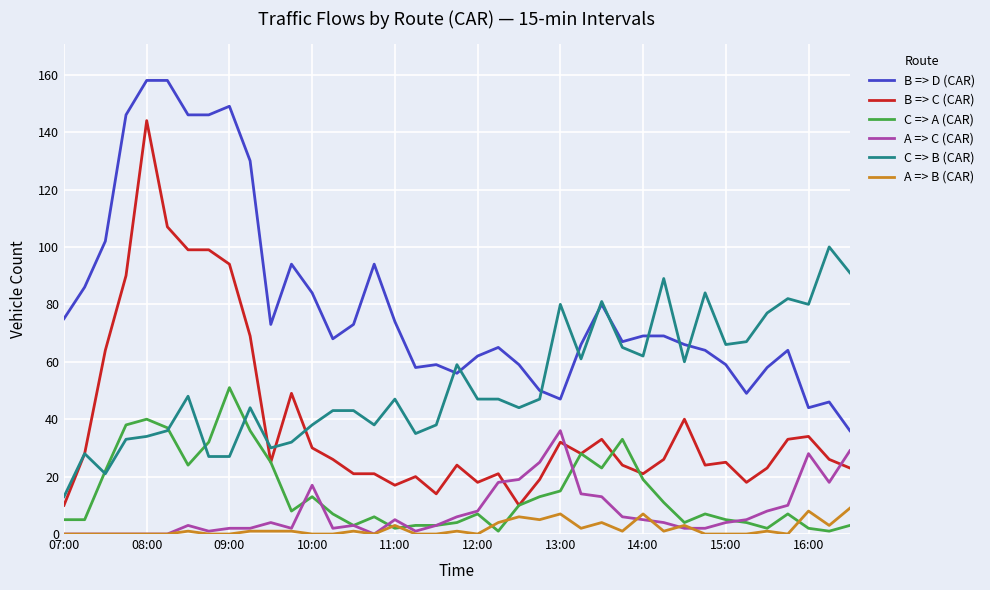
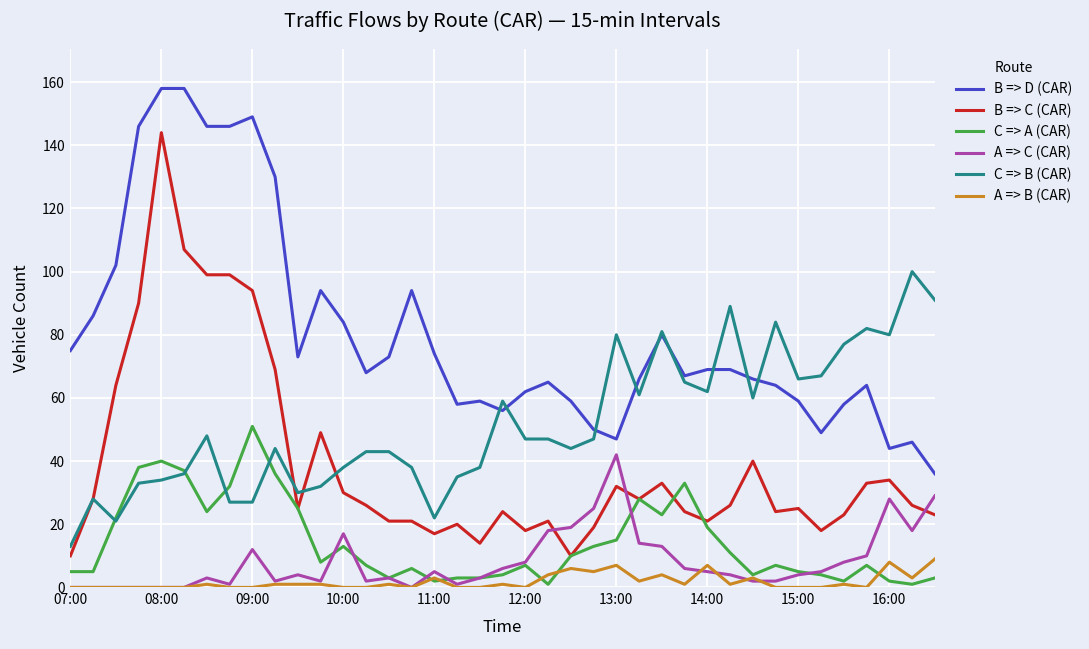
  {
    "B => D (CAR)": {
      "07:00": 75,
      "08:00": 158,
      "09:00": 149,
      "10:00": 84,
      "11:00": 74,
      "12:00": 62,
      "13:00": 47,
      "14:00": 69,
      "15:00": 59,
      "16:00": 44
    },
    "B => C (CAR)": {
      "07:00": 10,
      "08:00": 144,
      "09:00": 94,
      "10:00": 30,
      "11:00": 17,
      "12:00": 18,
      "13:00": 32,
      "14:00": 21,
      "15:00": 25,
      "16:00": 34
    },
    "C => A (CAR)": {
      "07:00": 5,
      "08:00": 40,
      "09:00": 51,
      "10:00": 13,
      "11:00": 2,
      "12:00": 7,
      "13:00": 15,
      "14:00": 19,
      "15:00": 5,
      "16:00": 2
    },
    "A => C (CAR)": {
-     "09:00": 2,
+     "09:00": 12,
      "10:00": 17,
      "11:00": 5,
      "12:00": 8,
-     "13:00": 36,
+     "13:00": 42,
      "14:00": 5,
      "15:00": 4,
      "16:00": 28
    },
    "C => B (CAR)": {
      "07:00": 13,
      "08:00": 34,
      "09:00": 27,
      "10:00": 38,
-     "11:00": 47,
+     "11:00": 22,
      "12:00": 47,
      "13:00": 80,
      "14:00": 62,
      "15:00": 66,
      "16:00": 80
    },
    "A => B (CAR)": {
      "09:00": 0,
      "10:00": 0,
      "11:00": 3,
      "12:00": 0,
      "13:00": 7,
      "14:00": 7,
      "15:00": 0,
      "16:00": 8
    }
  }
